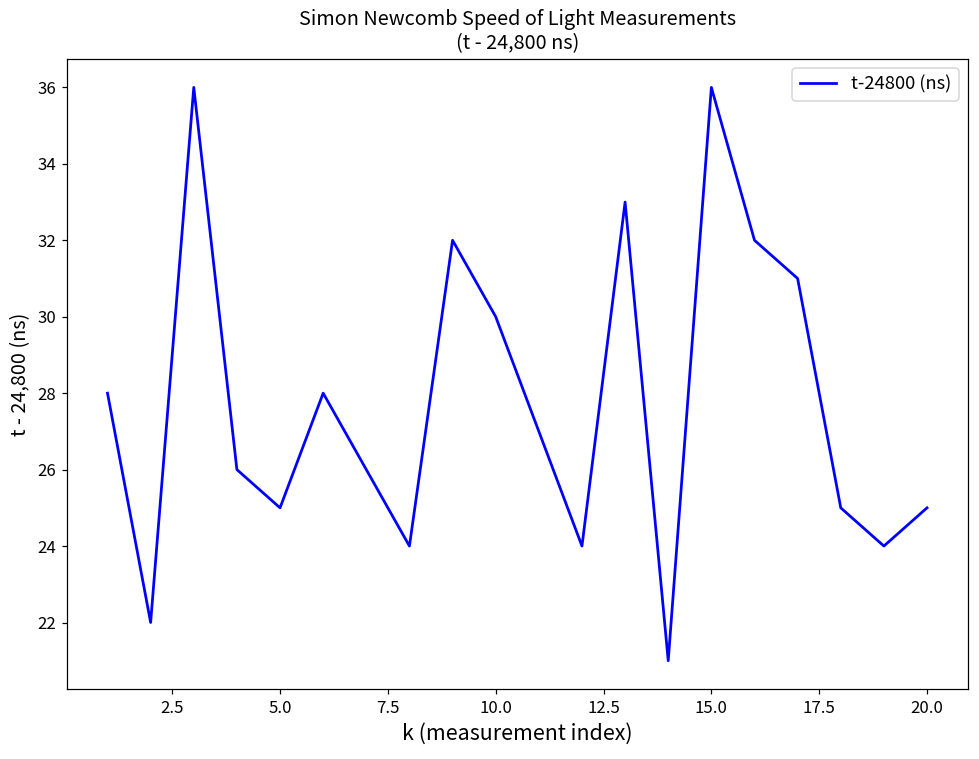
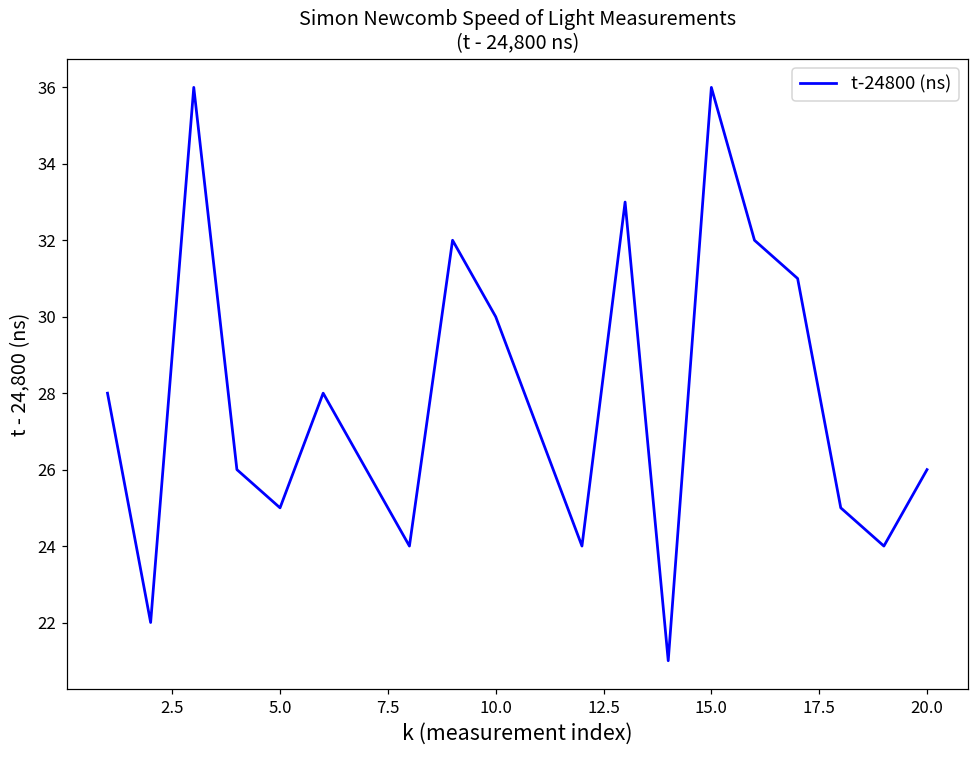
  {
    "5.0": 25,
    "10.0": 30,
    "15.0": 36,
-   "20.0": 25
+   "20.0": 26
  }
